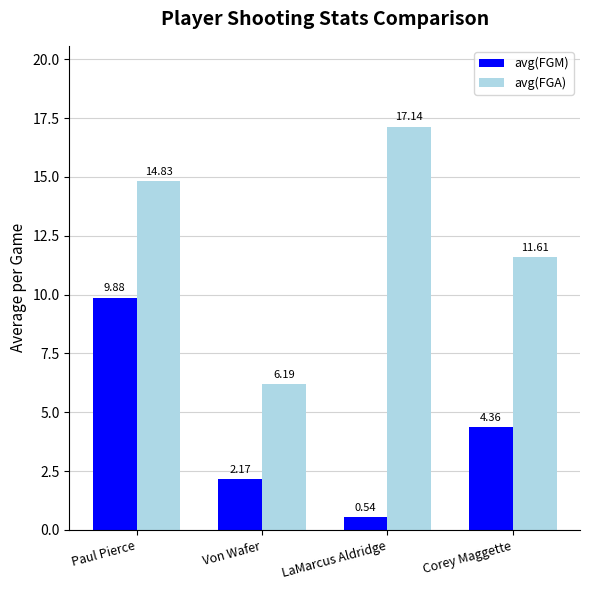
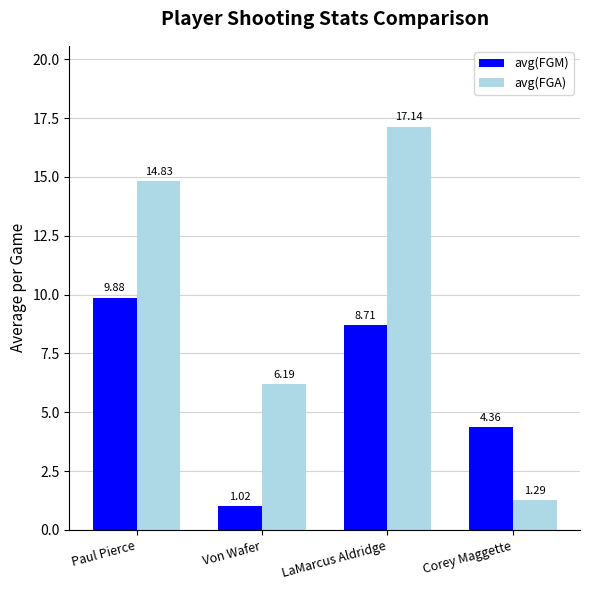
  {
    "avg(FGM)": {
      "Paul Pierce": 9.88,
-     "Von Wafer": 2.17,
-     "LaMarcus Aldridge": 0.54,
+     "Von Wafer": 1.02,
+     "LaMarcus Aldridge": 8.71,
      "Corey Maggette": 4.36
    },
    "avg(FGA)": {
      "Paul Pierce": 14.83,
      "Von Wafer": 6.19,
      "LaMarcus Aldridge": 17.14,
-     "Corey Maggette": 11.61
+     "Corey Maggette": 1.29
    }
  }
